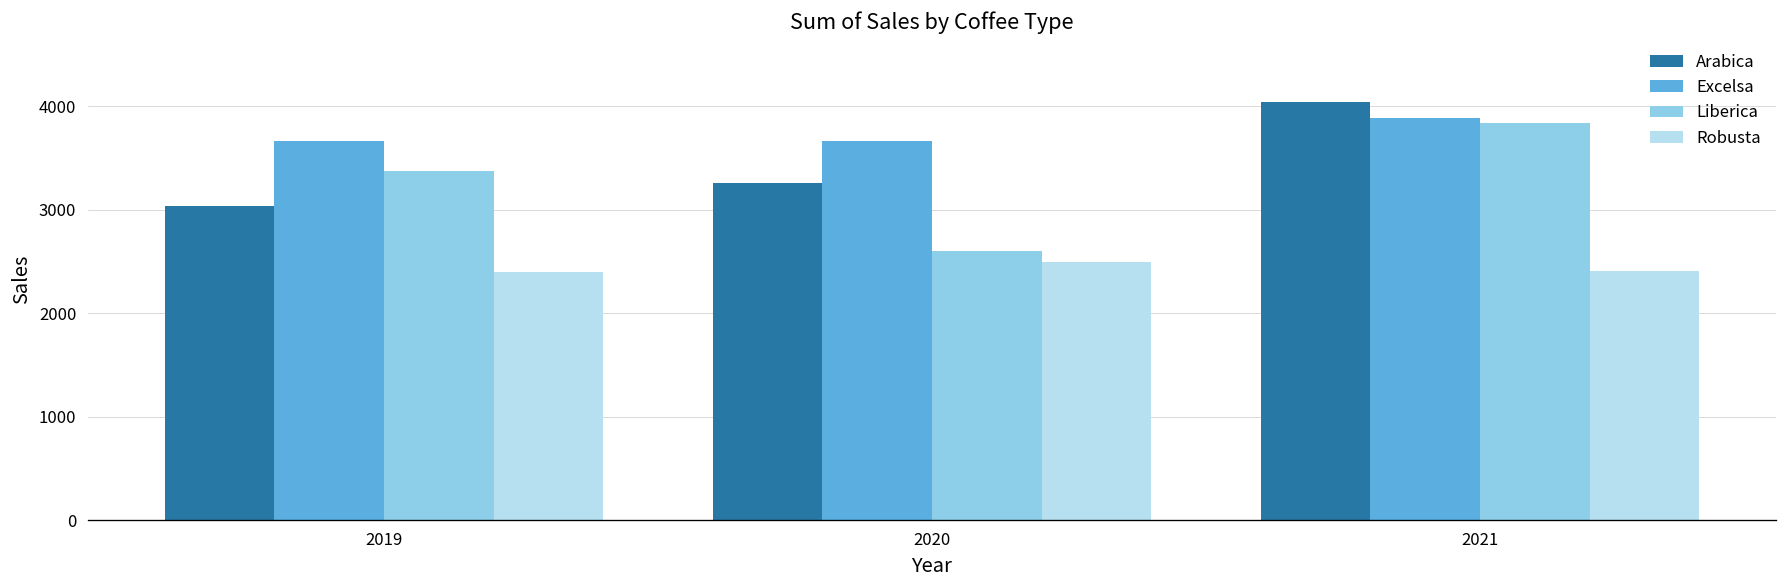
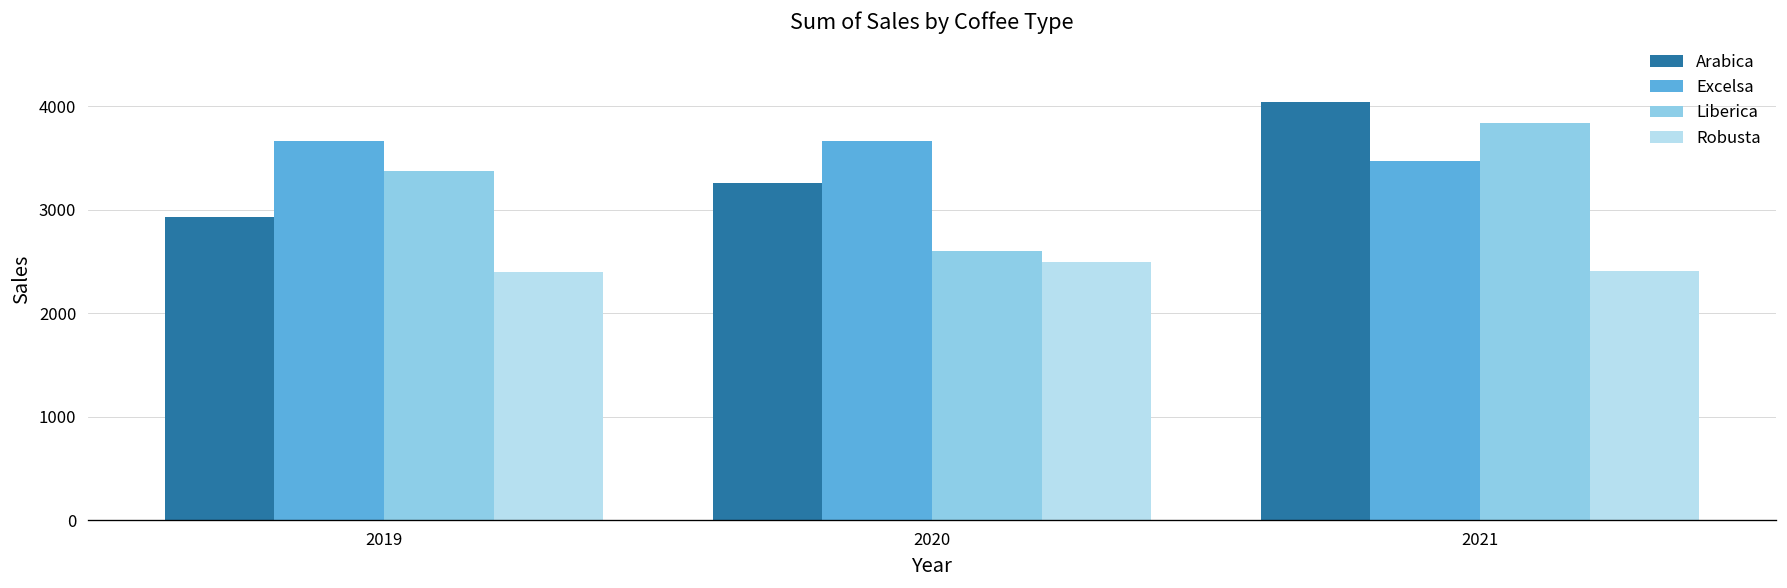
  {
    "Arabica": {
-     "2019": 3000,
+     "2019": 2900,
      "2020": 3300,
      "2021": 4000
    },
    "Excelsa": {
      "2019": 3700,
      "2020": 3700,
-     "2021": 3900
+     "2021": 3500
    }
  }
